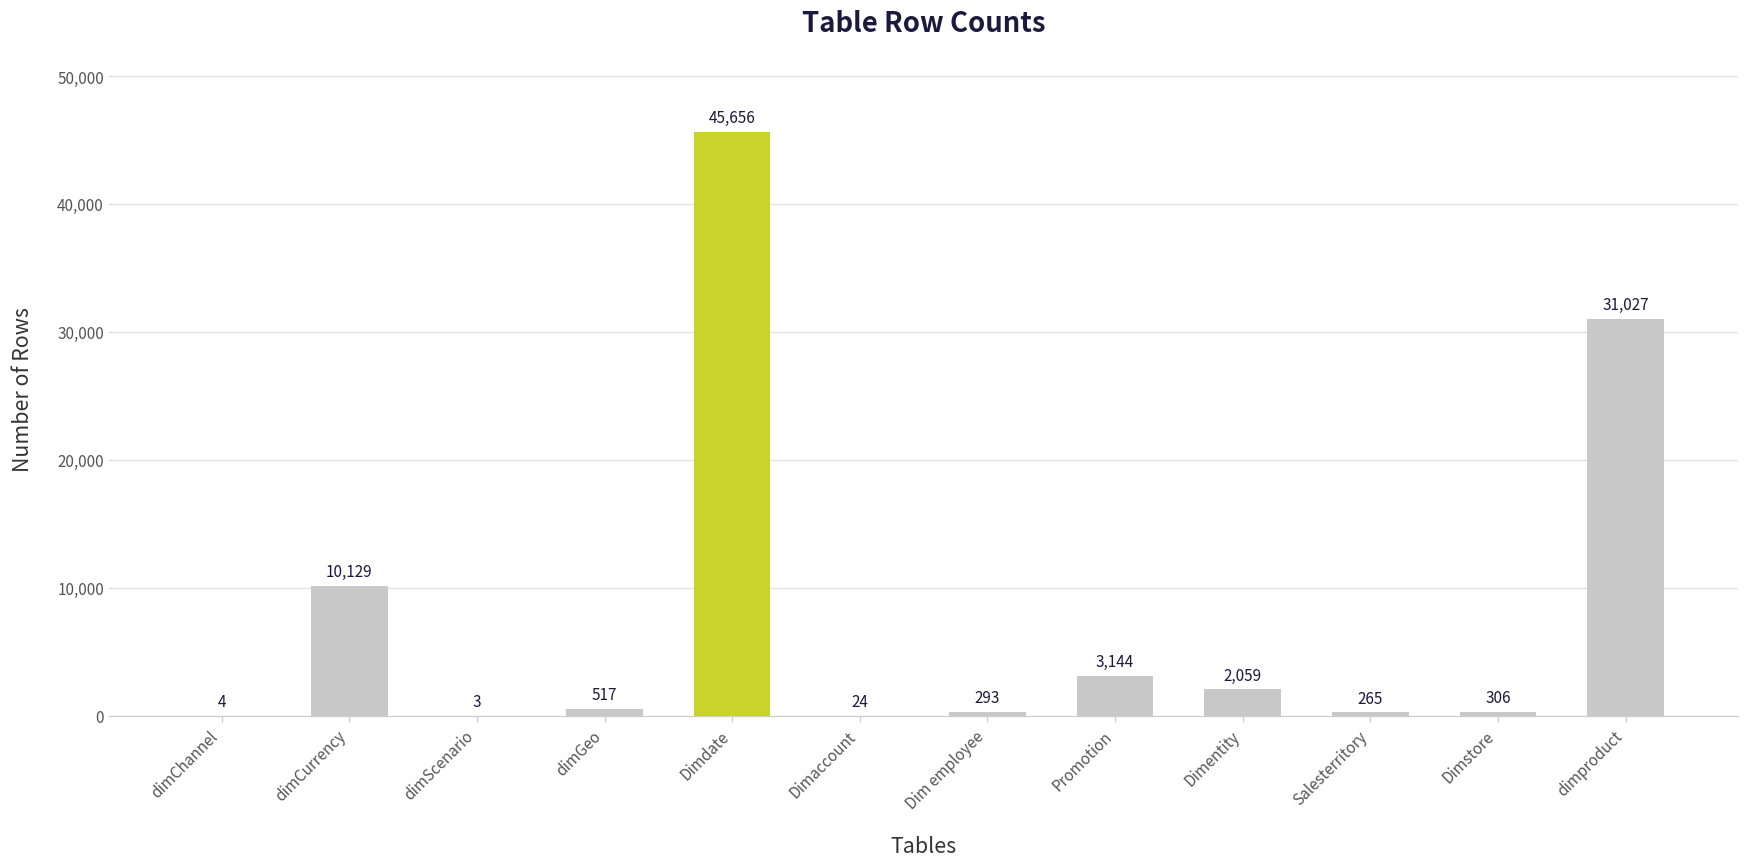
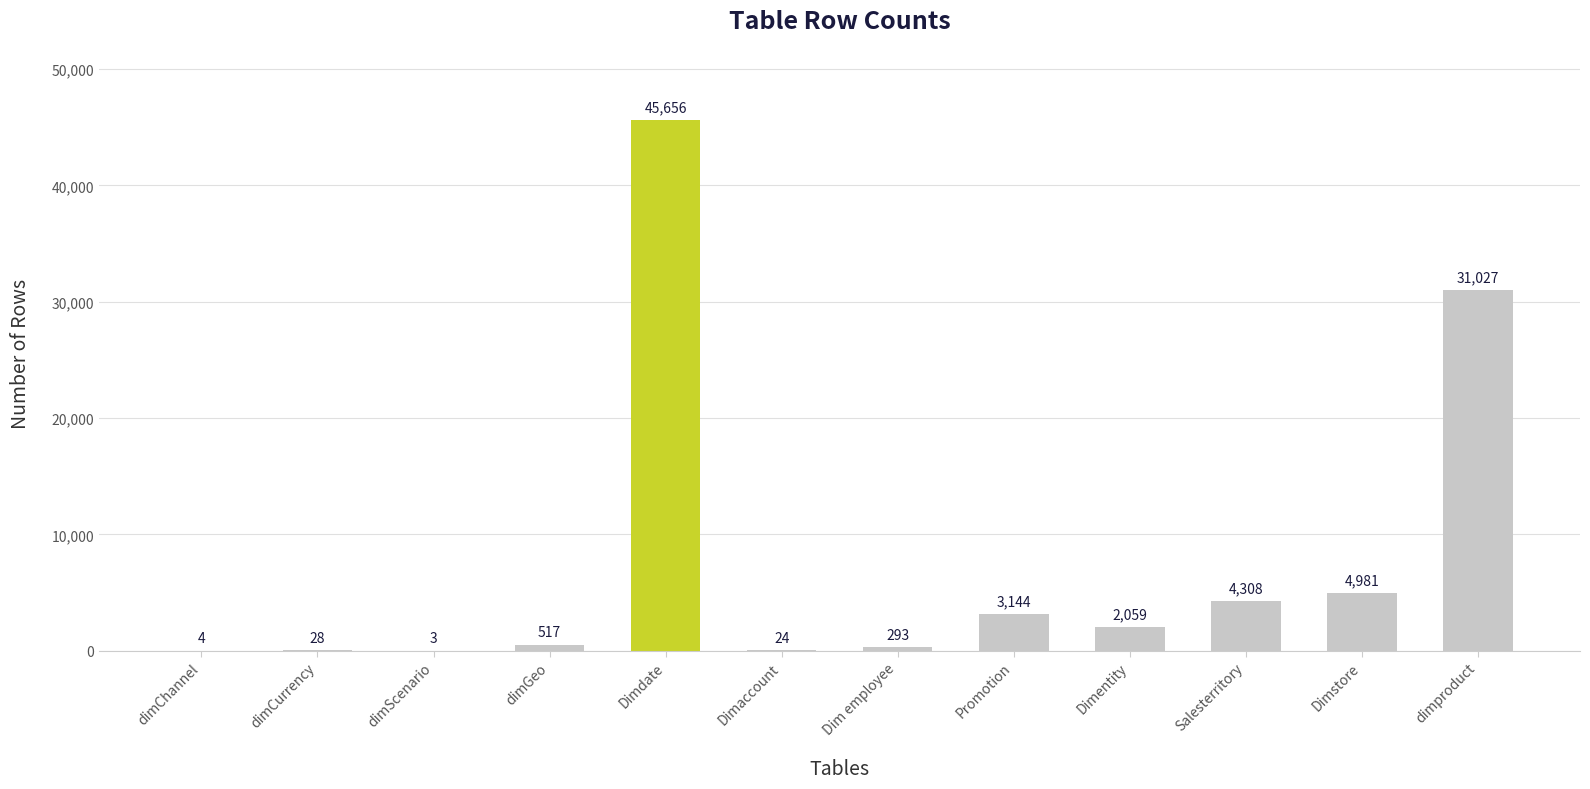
  {
    "dimChannel": "4",
-   "dimCurrency": "10,129",
+   "dimCurrency": "28",
    "dimScenario": "3",
    "dimGeo": "517",
    "Dimdate": "45,656",
    "Dimaccount": "24",
    "Dim employee": "293",
    "Promotion": "3,144",
    "Dimentity": "2,059",
-   "Salesterritory": "265",
-   "Dimstore": "306",
+   "Salesterritory": "4,308",
+   "Dimstore": "4,981",
    "dimproduct": "31,027"
  }
